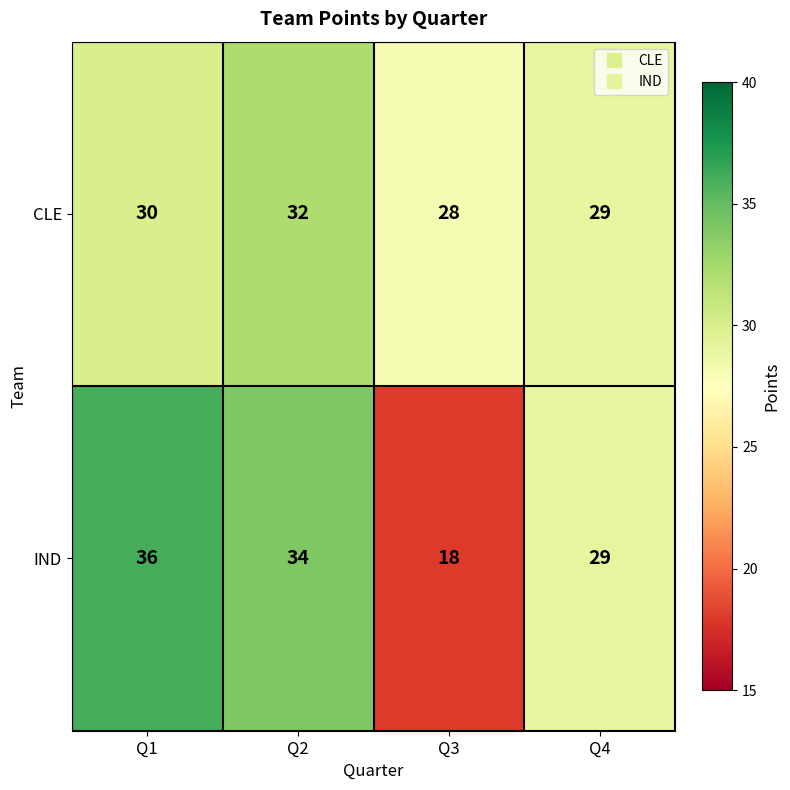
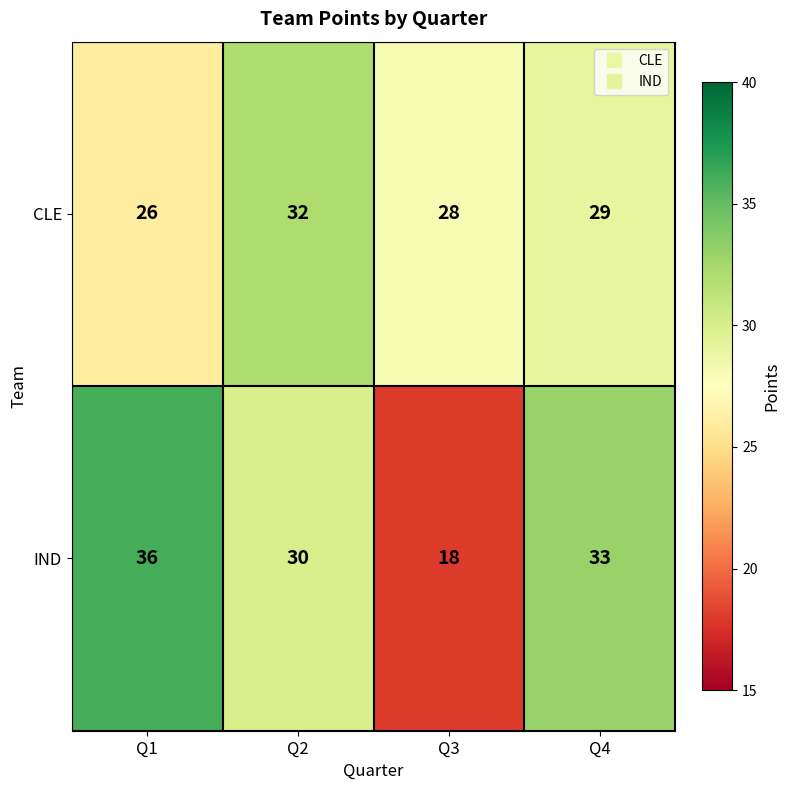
  {
    "CLE": {
-     "Q1": 30,
+     "Q1": 26,
      "Q2": 32,
      "Q3": 28,
      "Q4": 29
    },
    "IND": {
      "Q1": 36,
-     "Q2": 34,
+     "Q2": 30,
      "Q3": 18,
-     "Q4": 29
+     "Q4": 33
    }
  }
